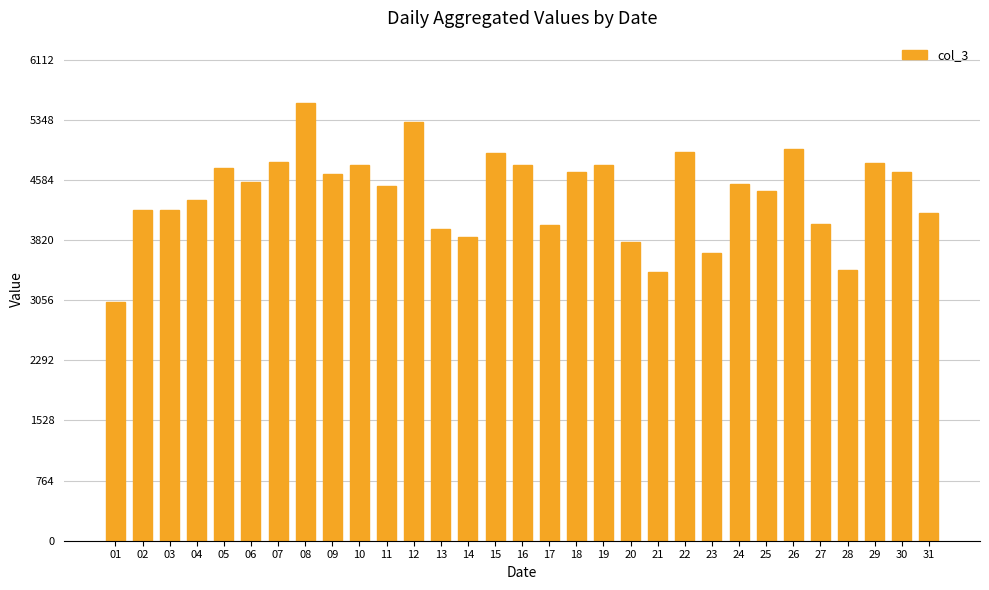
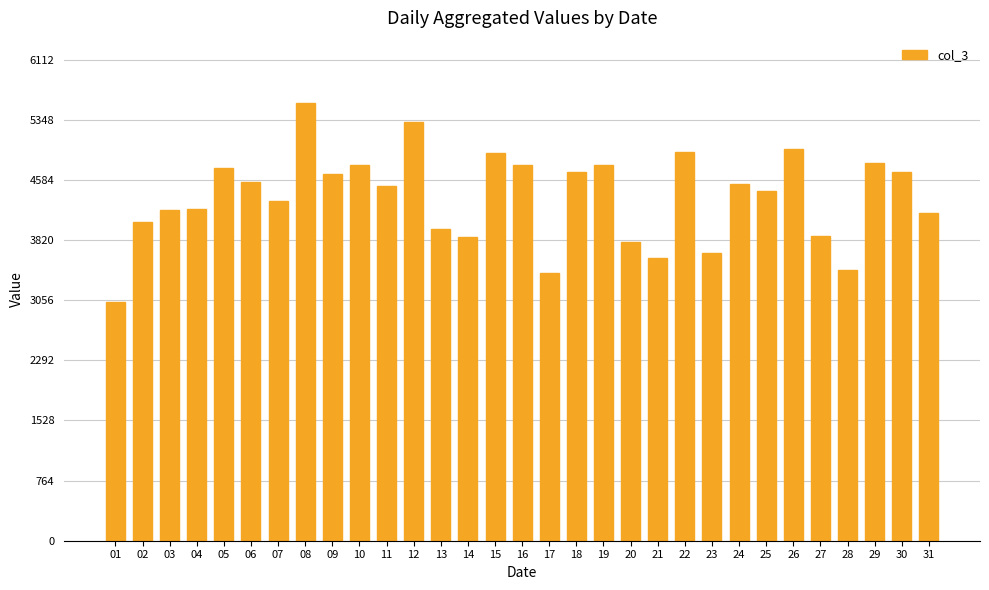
  {
    "01": 3000,
-   "02": 4200,
+   "02": 4100,
    "03": 4200,
-   "04": 4300,
+   "04": 4200,
    "05": 4700,
    "06": 4600,
-   "07": 4800,
+   "07": 4300,
    "08": 5600,
    "09": 4700,
    "10": 4800,
    "11": 4500,
    "12": 5300,
    "13": 4000,
    "14": 3900,
    "15": 4900,
    "16": 4800,
-   "17": 4000,
+   "17": 3400,
    "18": 4700,
    "19": 4800,
    "20": 3800,
-   "21": 3400,
+   "21": 3600,
    "22": 4900,
    "23": 3700,
    "24": 4500,
    "25": 4400,
    "26": 5000,
-   "27": 4000,
+   "27": 3900,
    "28": 3400,
    "29": 4800,
    "30": 4700,
    "31": 4200
  }
